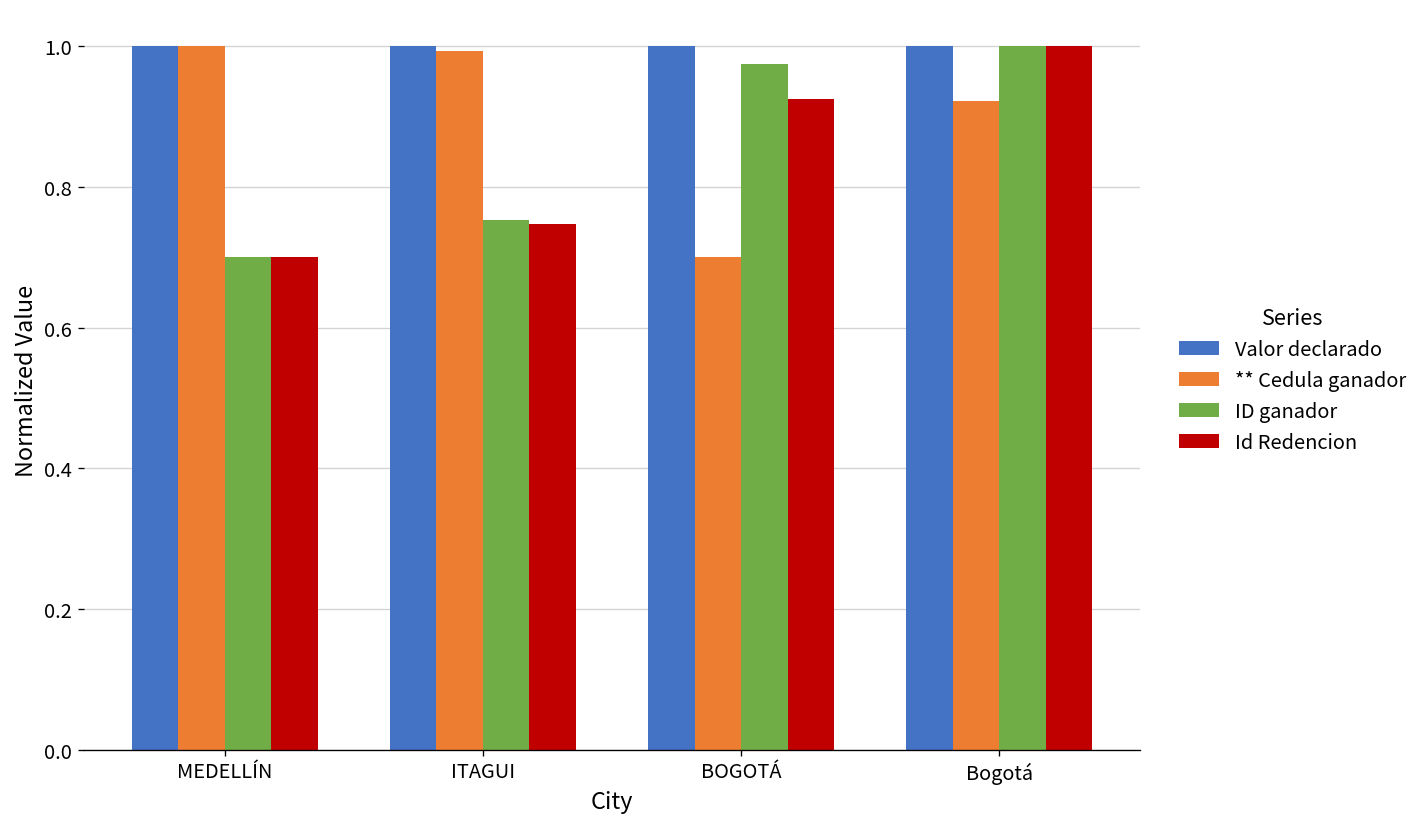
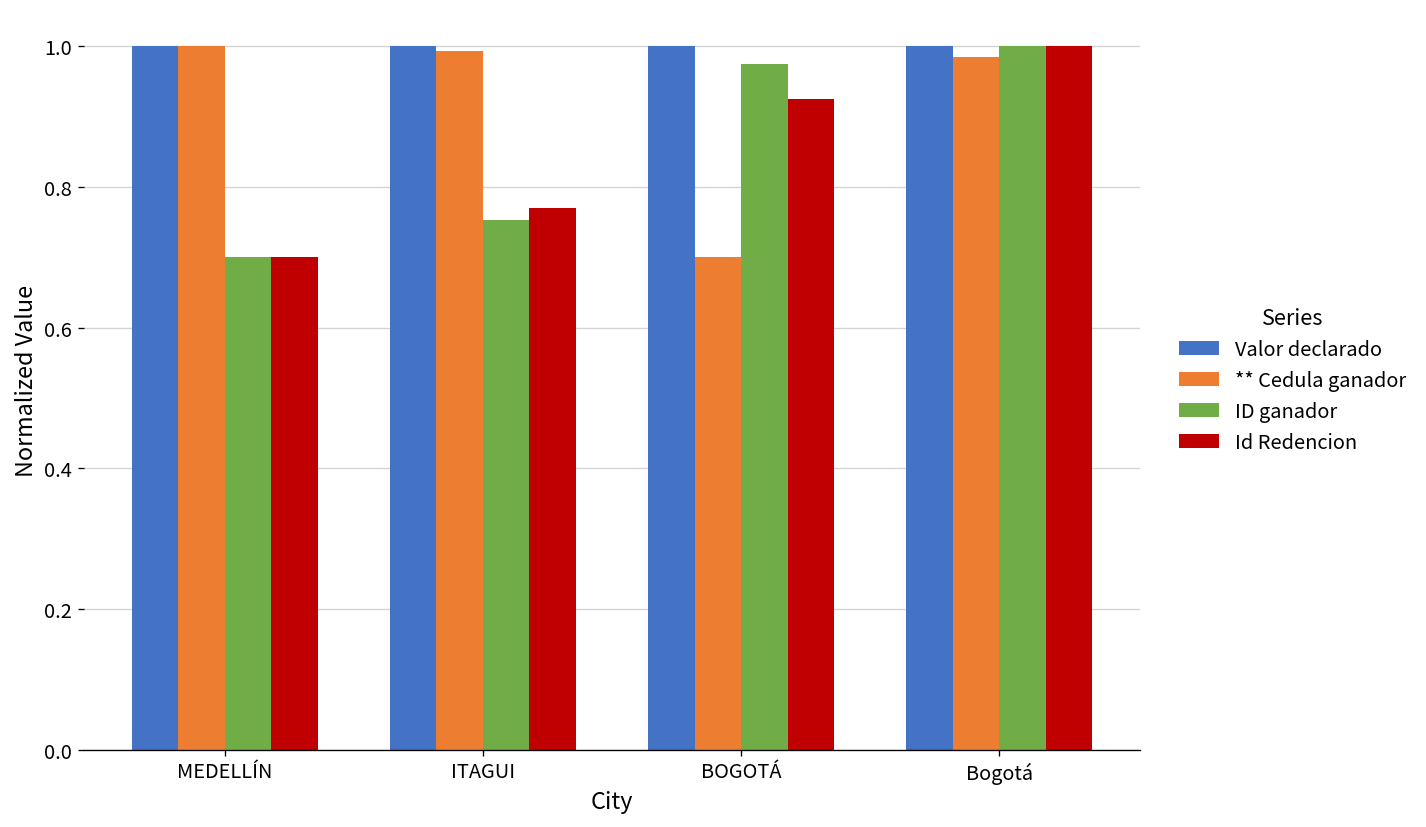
  {
    "Valor declarado": {
      "MEDELLÍN": 1.00,
      "ITAGUI": 1.00,
      "BOGOTÁ": 1.00,
      "Bogotá": 1.00
    },
    "** Cedula ganador": {
      "MEDELLÍN": 1.00,
      "ITAGUI": 0.99,
      "BOGOTÁ": 0.70,
-     "Bogotá": 0.92
+     "Bogotá": 0.99
    },
    "ID ganador": {
      "MEDELLÍN": 0.70,
      "ITAGUI": 0.75,
      "BOGOTÁ": 0.97,
      "Bogotá": 1.00
    },
    "Id Redencion": {
      "MEDELLÍN": 0.70,
-     "ITAGUI": 0.75,
+     "ITAGUI": 0.77,
      "BOGOTÁ": 0.92,
      "Bogotá": 1.00
    }
  }
